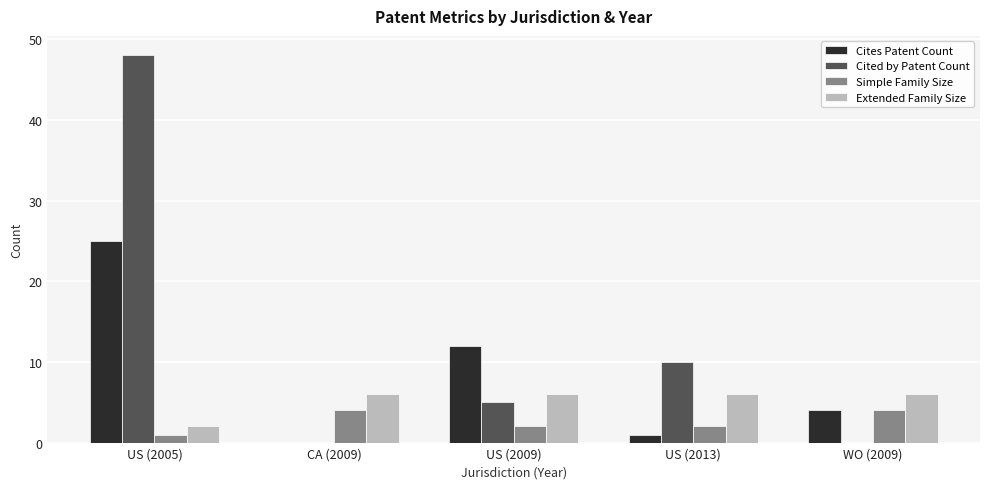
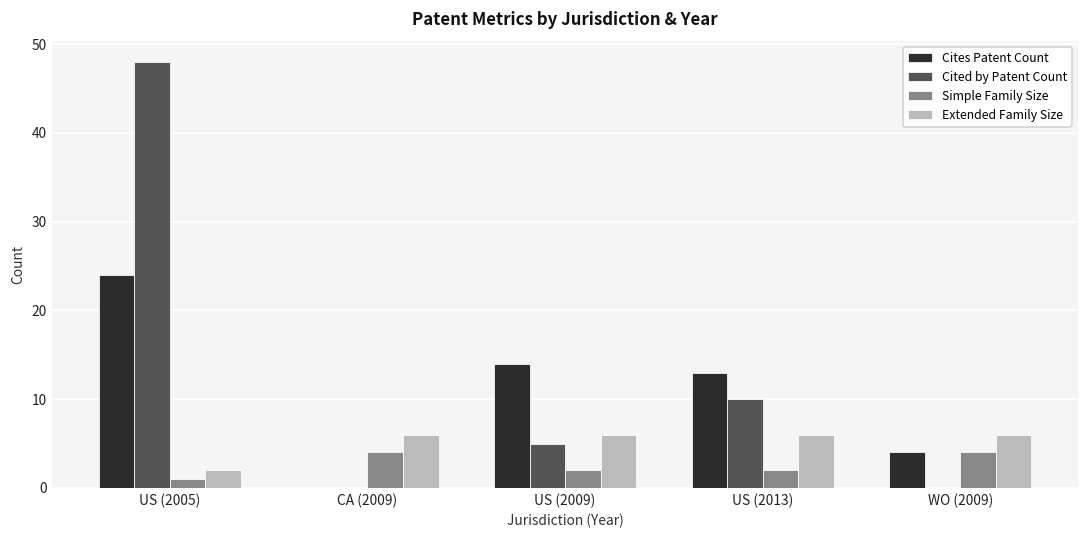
  {
    "Cites Patent Count": {
-     "US (2005)": 25,
+     "US (2005)": 24,
      "CA (2009)": 0,
-     "US (2009)": 12,
-     "US (2013)": 1,
+     "US (2009)": 14,
+     "US (2013)": 13,
      "WO (2009)": 4
    },
    "Cited by Patent Count": {
      "US (2005)": 48,
      "CA (2009)": 0,
      "US (2009)": 5,
      "US (2013)": 10,
      "WO (2009)": 0
    },
    "Simple Family Size": {
      "US (2005)": 1,
      "CA (2009)": 4,
      "US (2009)": 2,
      "US (2013)": 2,
      "WO (2009)": 4
    },
    "Extended Family Size": {
      "US (2005)": 2,
      "CA (2009)": 6,
      "US (2009)": 6,
      "US (2013)": 6,
      "WO (2009)": 6
    }
  }
